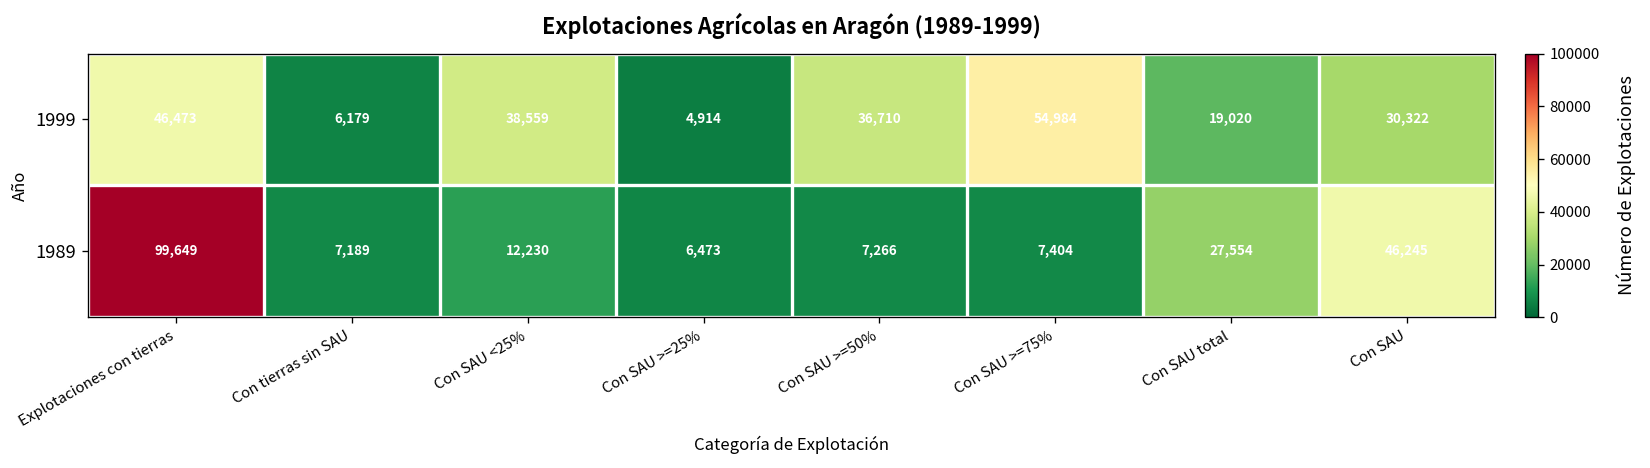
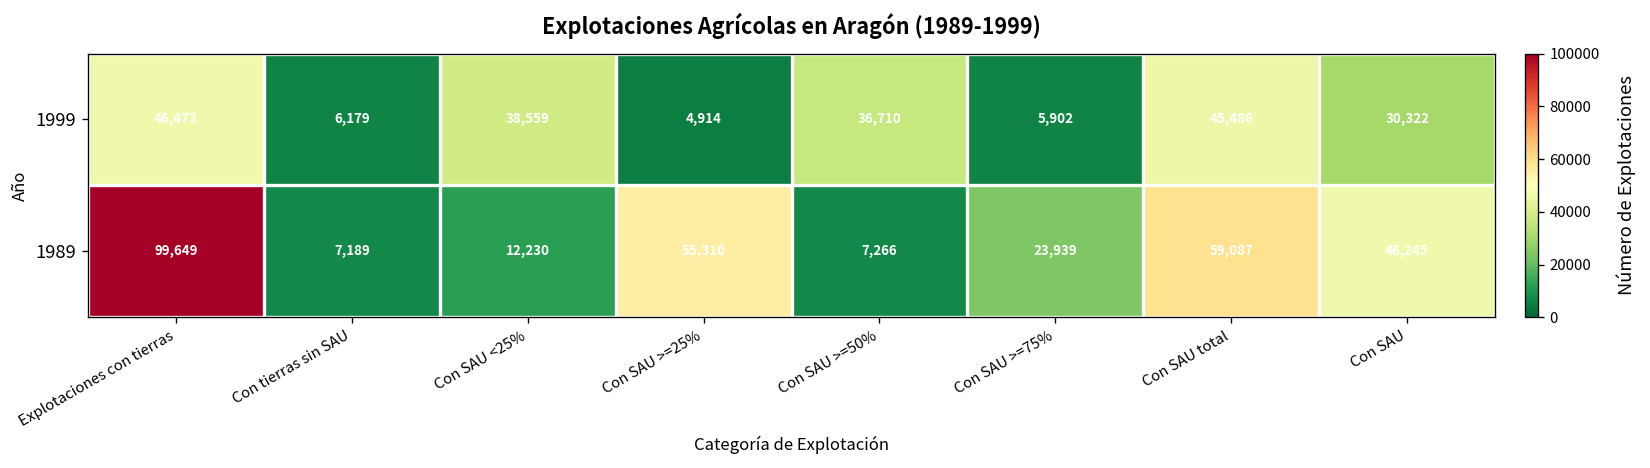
  {
    "1999": {
      "Explotaciones con tierras": "46,473",
      "Con tierras sin SAU": "6,179",
      "Con SAU <25%": "38,559",
      "Con SAU >=25%": "4,914",
      "Con SAU >=50%": "36,710",
-     "Con SAU >=75%": "54,984",
-     "Con SAU total": "19,020",
+     "Con SAU >=75%": "5,902",
+     "Con SAU total": "45,486",
      "Con SAU": "30,322"
    },
    "1989": {
      "Explotaciones con tierras": "99,649",
      "Con tierras sin SAU": "7,189",
      "Con SAU <25%": "12,230",
-     "Con SAU >=25%": "6,473",
+     "Con SAU >=25%": "55,310",
      "Con SAU >=50%": "7,266",
-     "Con SAU >=75%": "7,404",
-     "Con SAU total": "27,554",
+     "Con SAU >=75%": "23,939",
+     "Con SAU total": "59,087",
      "Con SAU": "46,245"
    }
  }
